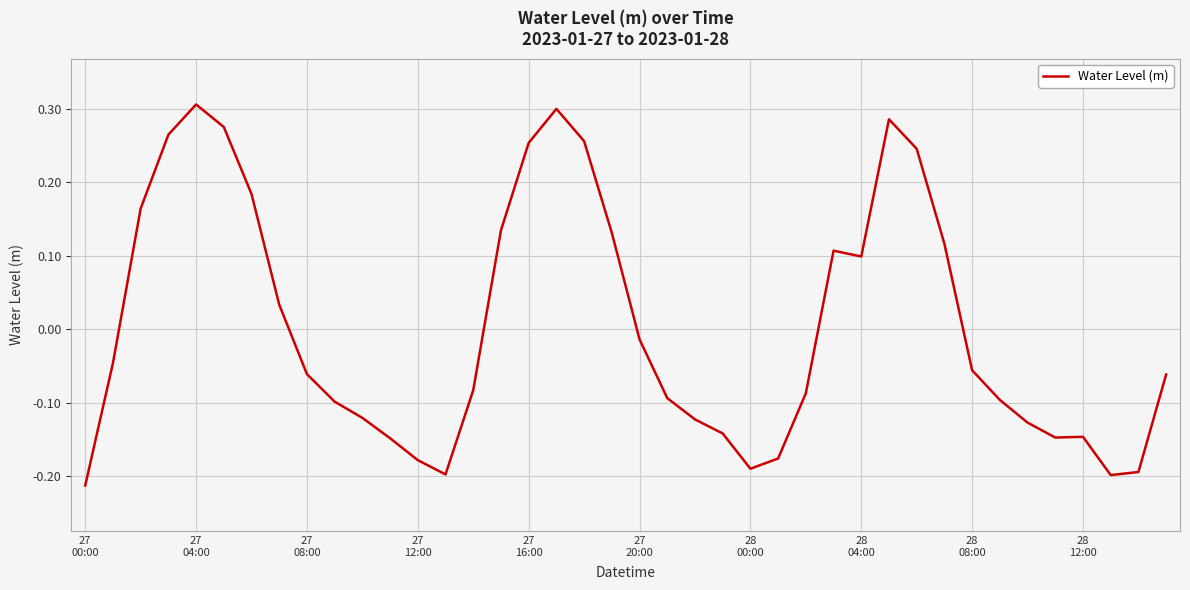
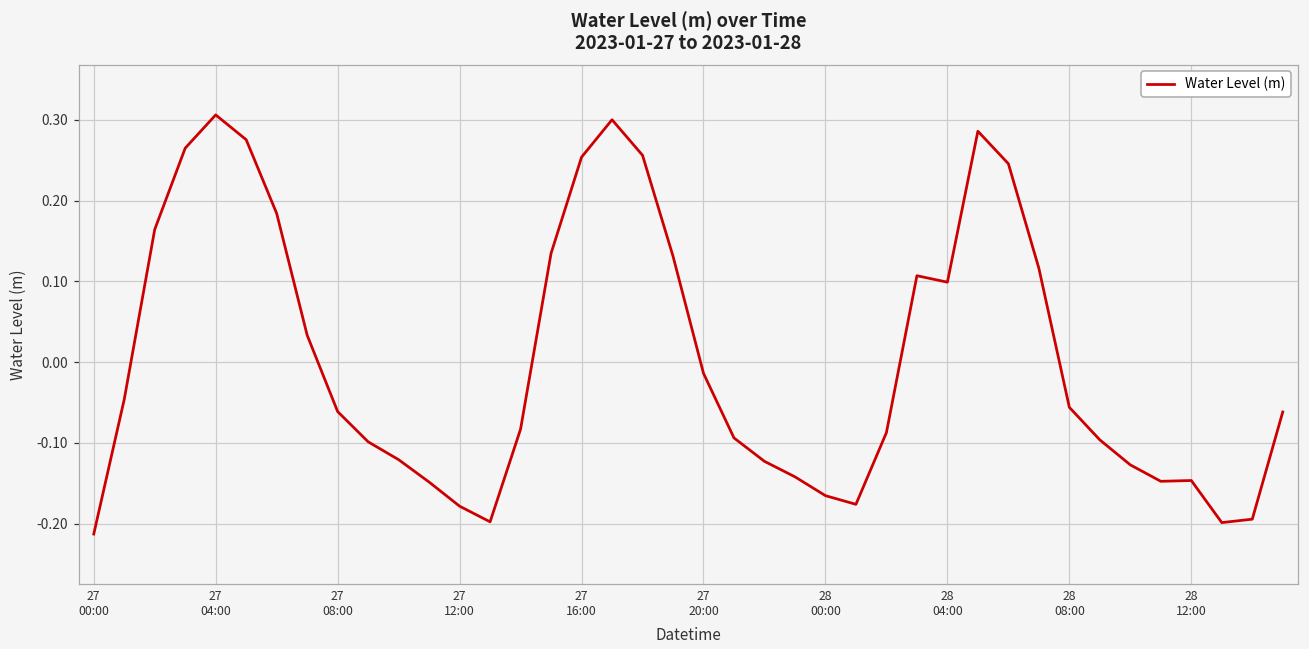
  {
    "27 00:00": -0.21,
    "27 04:00": 0.31,
    "27 08:00": -0.06,
    "27 12:00": -0.18,
    "27 16:00": 0.25,
    "27 20:00": -0.01,
-   "28 00:00": -0.19,
+   "28 00:00": -0.17,
    "28 04:00": 0.10,
    "28 08:00": -0.06,
    "28 12:00": -0.15
  }
